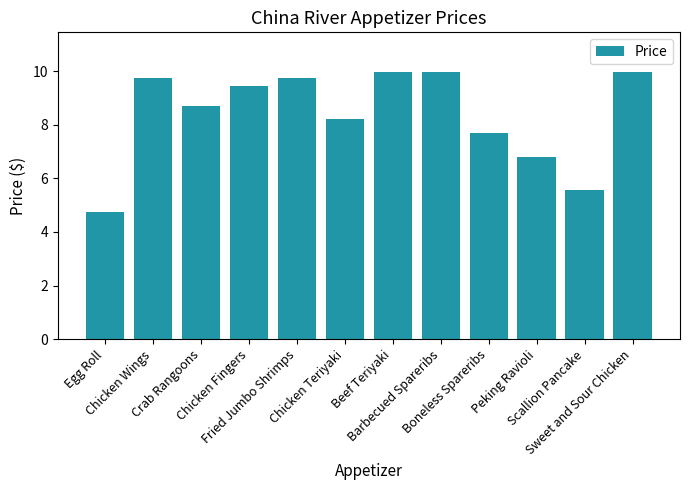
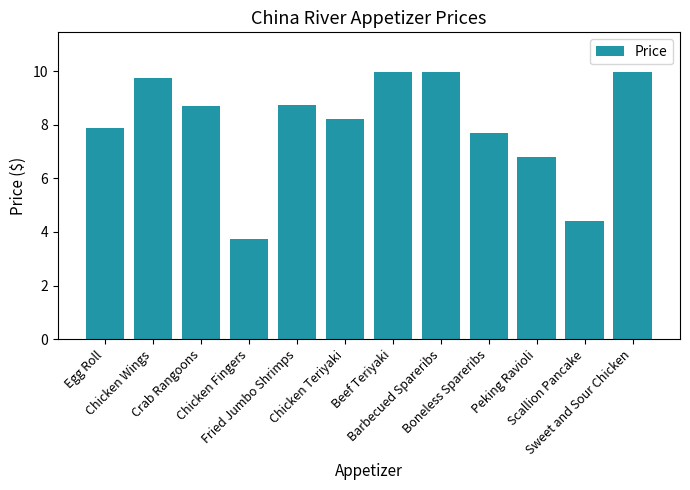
  {
-   "Egg Roll": 4.8,
+   "Egg Roll": 7.9,
    "Chicken Wings": 9.8,
    "Crab Rangoons": 8.7,
-   "Chicken Fingers": 9.5,
-   "Fried Jumbo Shrimps": 9.8,
+   "Chicken Fingers": 3.8,
+   "Fried Jumbo Shrimps": 8.8,
    "Chicken Teriyaki": 8.2,
    "Beef Teriyaki": 10.0,
    "Barbecued Spareribs": 10.0,
    "Boneless Spareribs": 7.7,
    "Peking Ravioli": 6.8,
-   "Scallion Pancake": 5.6,
+   "Scallion Pancake": 4.4,
    "Sweet and Sour Chicken": 10.0
  }
